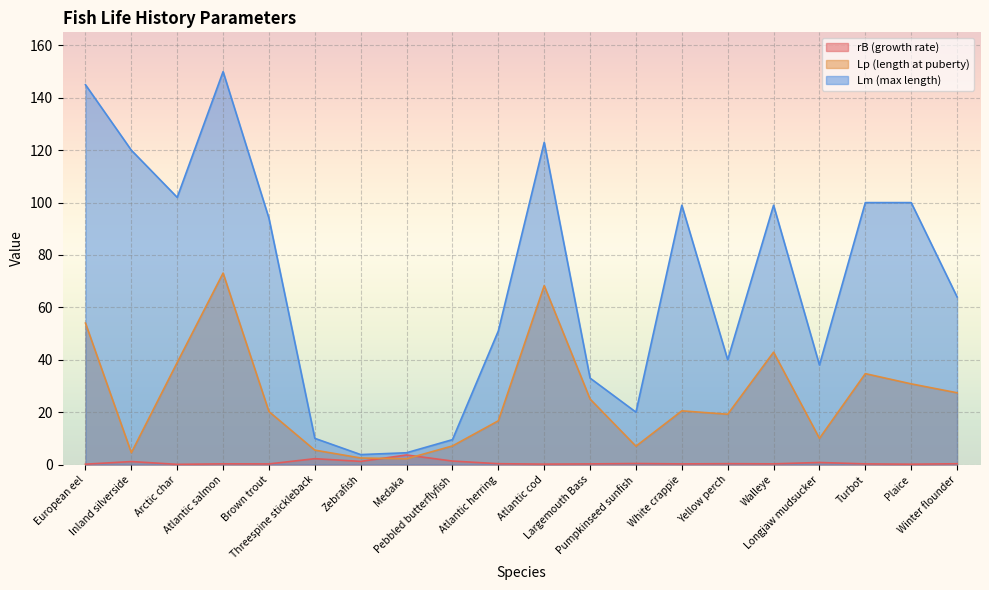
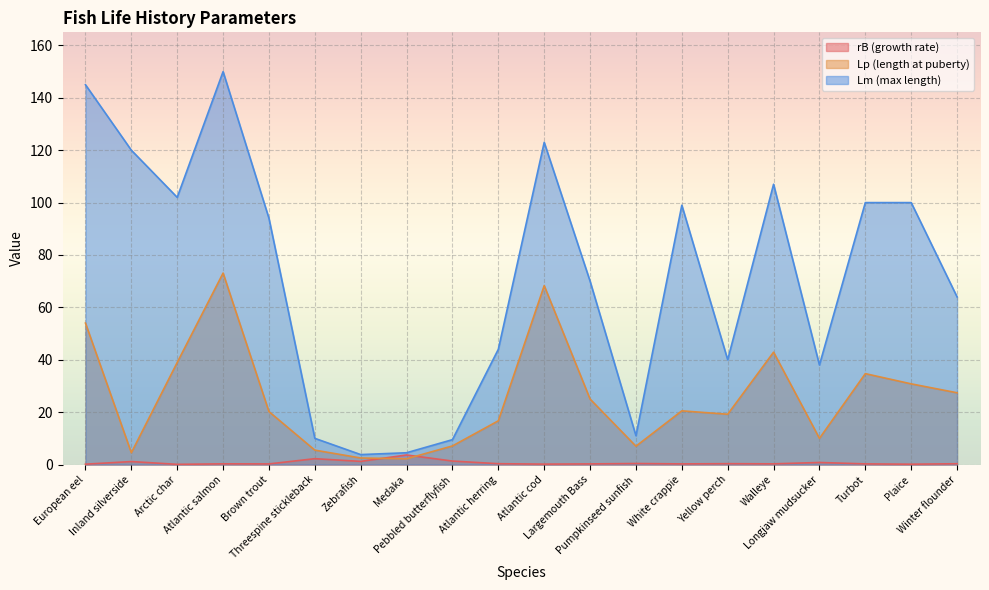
  {
    "Lm (max length)": {
      "European eel": 145,
      "Inland silverside": 120,
      "Arctic char": 102,
      "Atlantic salmon": 150,
      "Brown trout": 94,
      "Threespine stickleback": 10,
      "Zebrafish": 4,
      "Pebbled butterflyfish": 10,
-     "Atlantic herring": 51,
+     "Atlantic herring": 44,
      "Atlantic cod": 123,
-     "Largemouth Bass": 33,
-     "Pumpkinseed sunfish": 20,
+     "Largemouth Bass": 70,
+     "Pumpkinseed sunfish": 11,
      "White crappie": 99,
      "Yellow perch": 40,
-     "Walleye": 99,
+     "Walleye": 107,
      "Longjaw mudsucker": 38,
      "Turbot": 100,
      "Plaice": 100,
      "Winter flounder": 64
    }
  }
